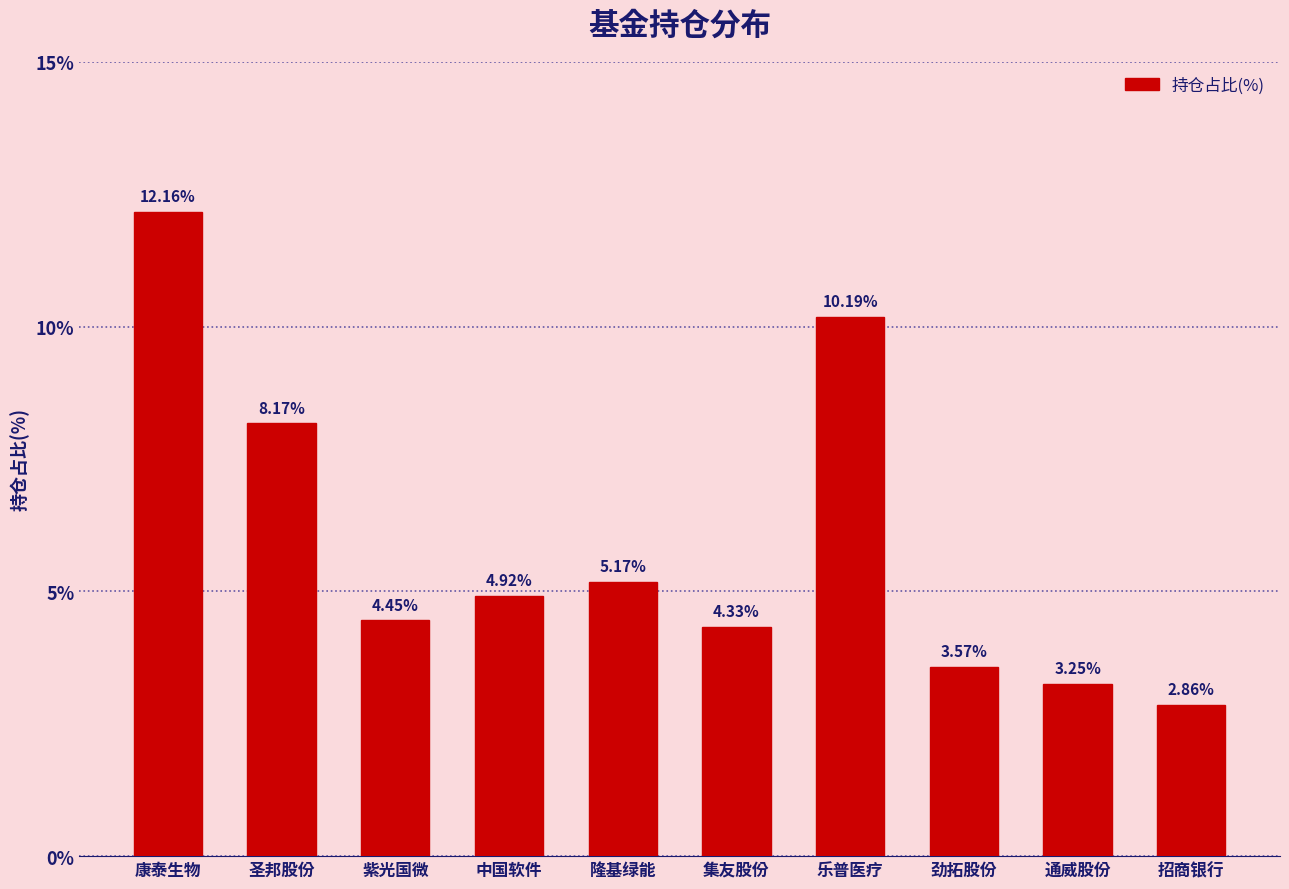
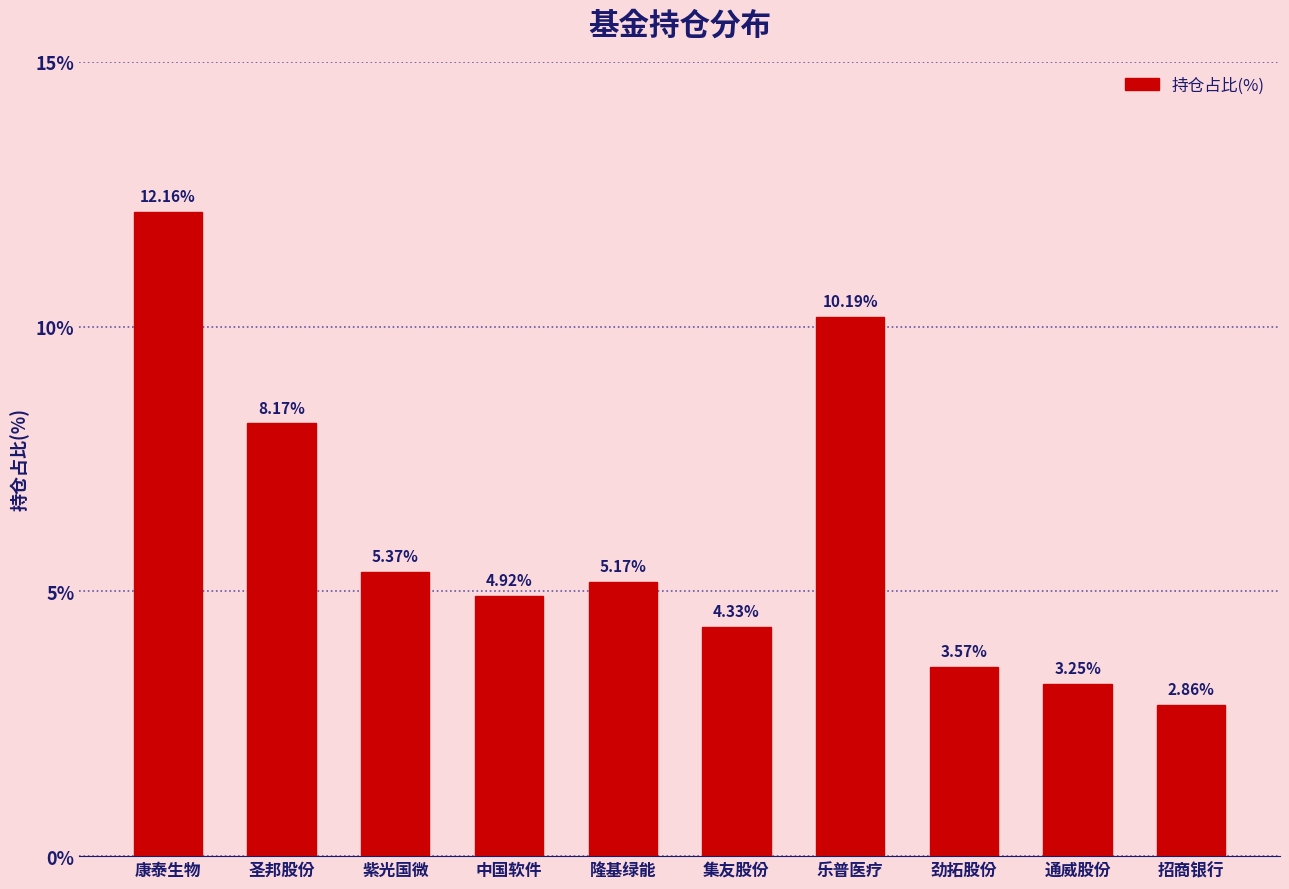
  {
    "康泰生物": "12.16%",
    "圣邦股份": "8.17%",
-   "紫光国微": "4.45%",
+   "紫光国微": "5.37%",
    "中国软件": "4.92%",
    "隆基绿能": "5.17%",
    "集友股份": "4.33%",
    "乐普医疗": "10.19%",
    "劲拓股份": "3.57%",
    "通威股份": "3.25%",
    "招商银行": "2.86%"
  }
